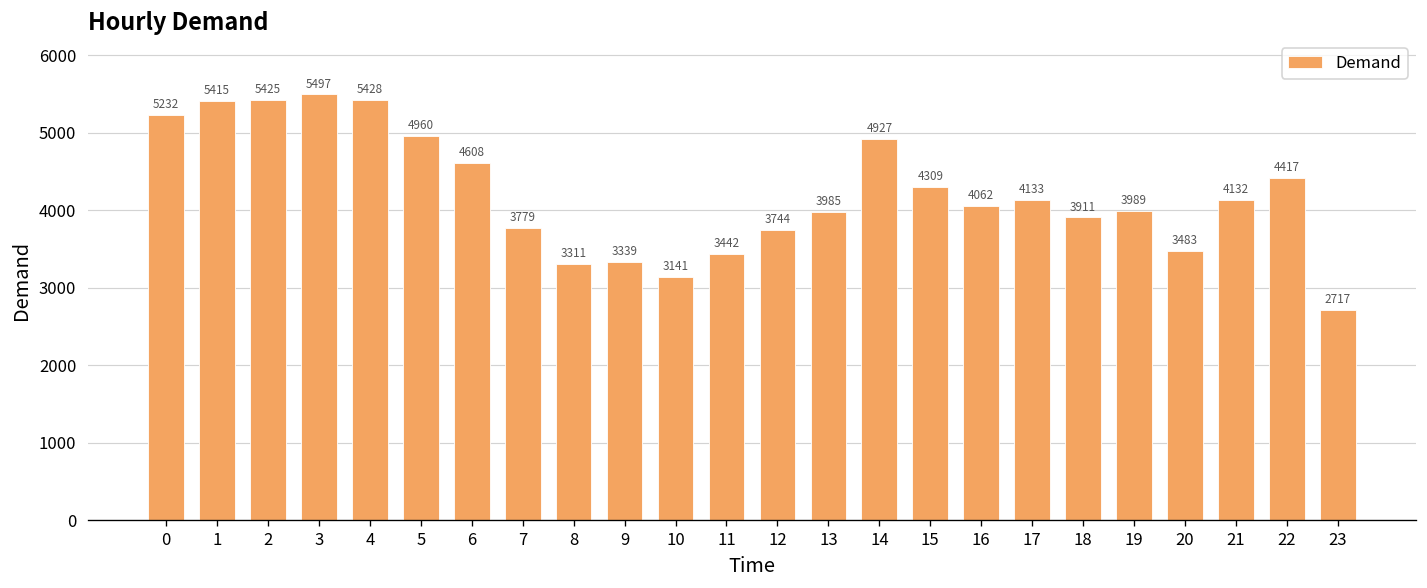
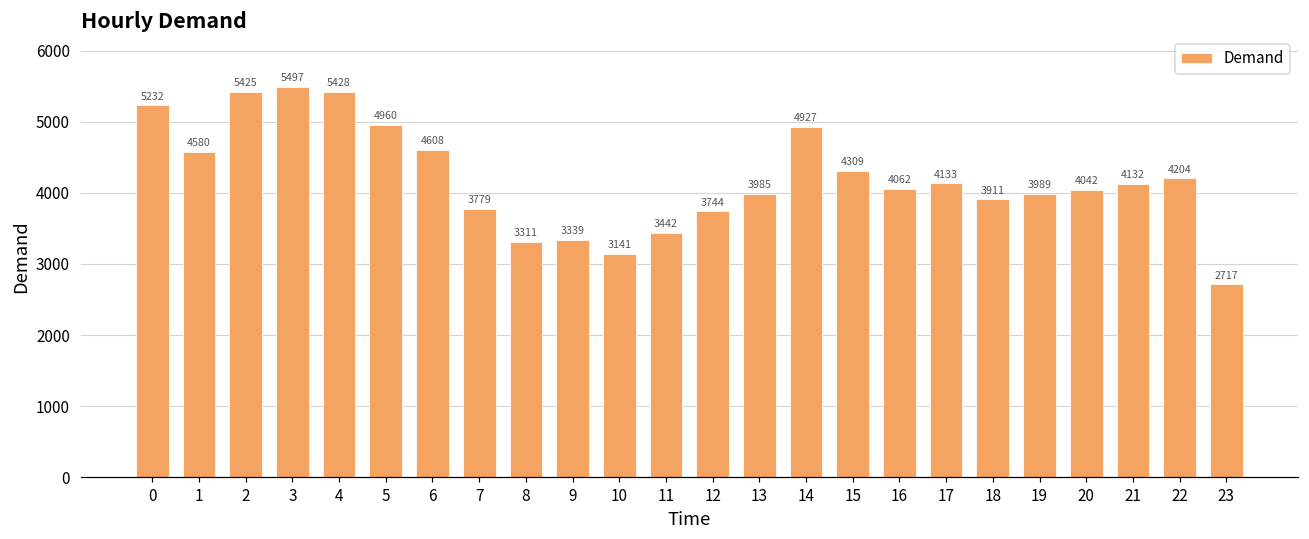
  {
    "0": 5232,
-   "1": 5415,
+   "1": 4580,
    "2": 5425,
    "3": 5497,
    "4": 5428,
    "5": 4960,
    "6": 4608,
    "7": 3779,
    "8": 3311,
    "9": 3339,
    "10": 3141,
    "11": 3442,
    "12": 3744,
    "13": 3985,
    "15": 4309,
    "16": 4062,
    "17": 4133,
    "18": 3911,
    "19": 3989,
-   "20": 3483,
+   "20": 4042,
    "21": 4132,
-   "22": 4417,
+   "22": 4204,
    "23": 2717
  }
